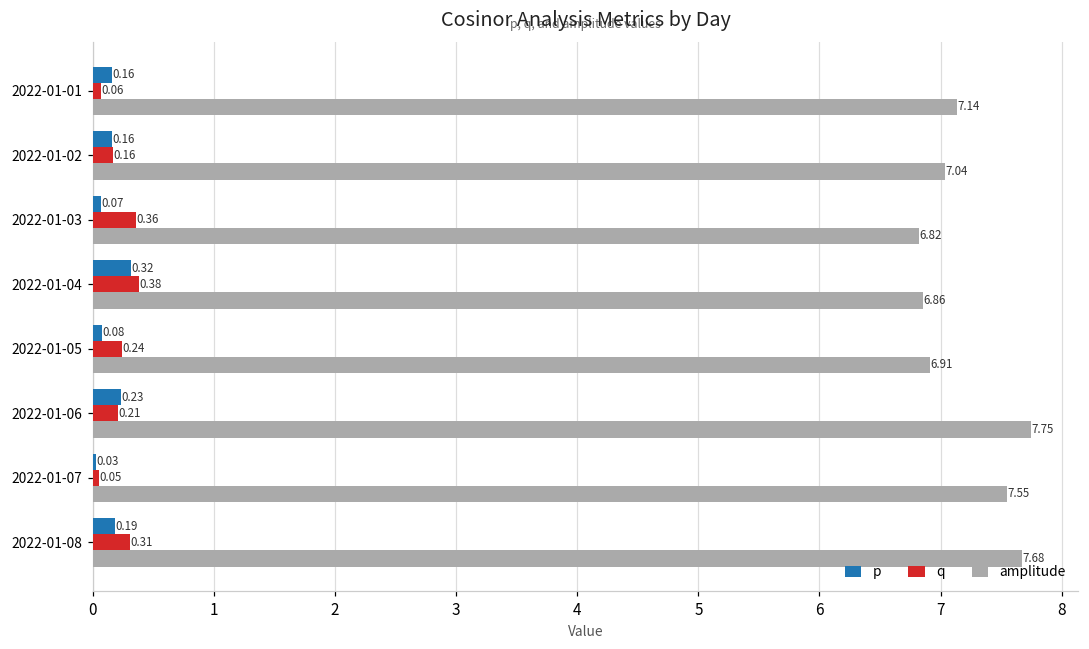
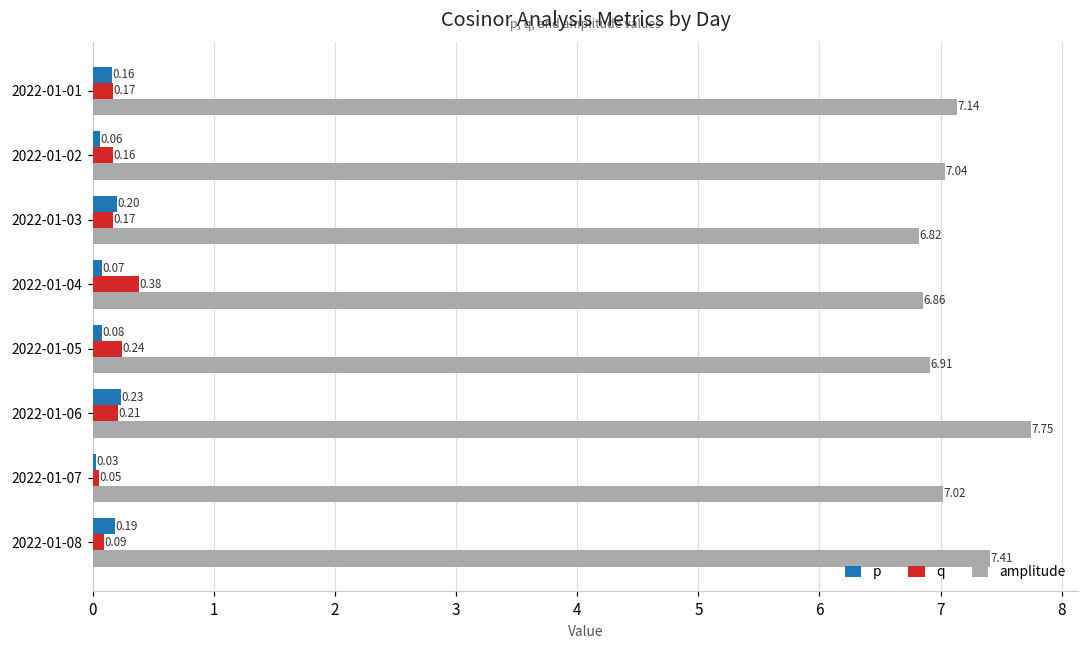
  {
    "p": {
      "2022-01-01": 0.16,
-     "2022-01-02": 0.16,
-     "2022-01-03": 0.07,
-     "2022-01-04": 0.32,
+     "2022-01-02": 0.06,
+     "2022-01-03": 0.20,
+     "2022-01-04": 0.07,
      "2022-01-05": 0.08,
      "2022-01-06": 0.23,
      "2022-01-07": 0.03,
      "2022-01-08": 0.19
    },
    "q": {
-     "2022-01-01": 0.06,
+     "2022-01-01": 0.17,
      "2022-01-02": 0.16,
-     "2022-01-03": 0.36,
+     "2022-01-03": 0.17,
      "2022-01-04": 0.38,
      "2022-01-05": 0.24,
      "2022-01-06": 0.21,
      "2022-01-07": 0.05,
-     "2022-01-08": 0.31
+     "2022-01-08": 0.09
    },
    "amplitude": {
      "2022-01-01": 7.14,
      "2022-01-02": 7.04,
      "2022-01-03": 6.82,
      "2022-01-04": 6.86,
      "2022-01-05": 6.91,
      "2022-01-06": 7.75,
-     "2022-01-07": 7.55,
-     "2022-01-08": 7.68
+     "2022-01-07": 7.02,
+     "2022-01-08": 7.41
    }
  }
